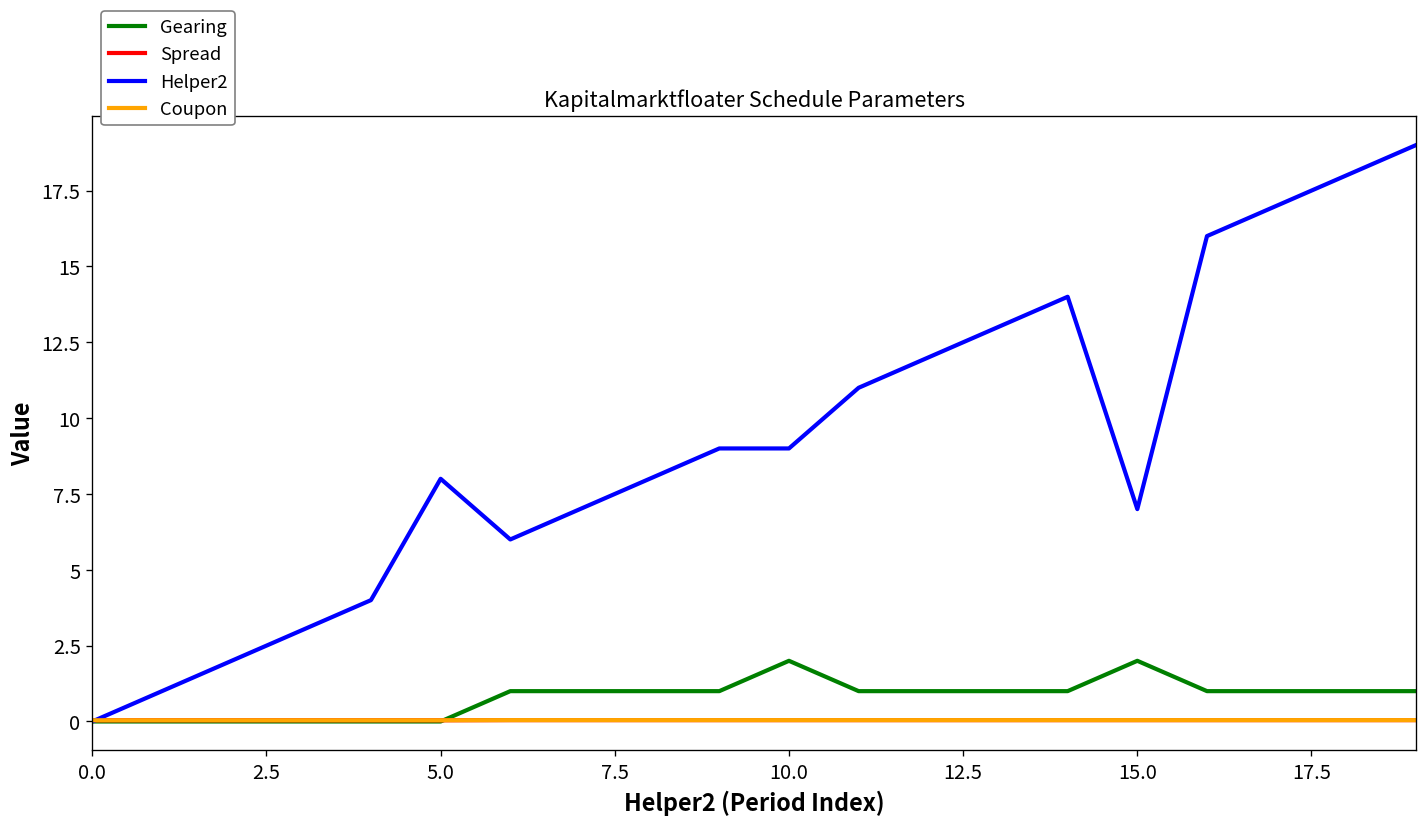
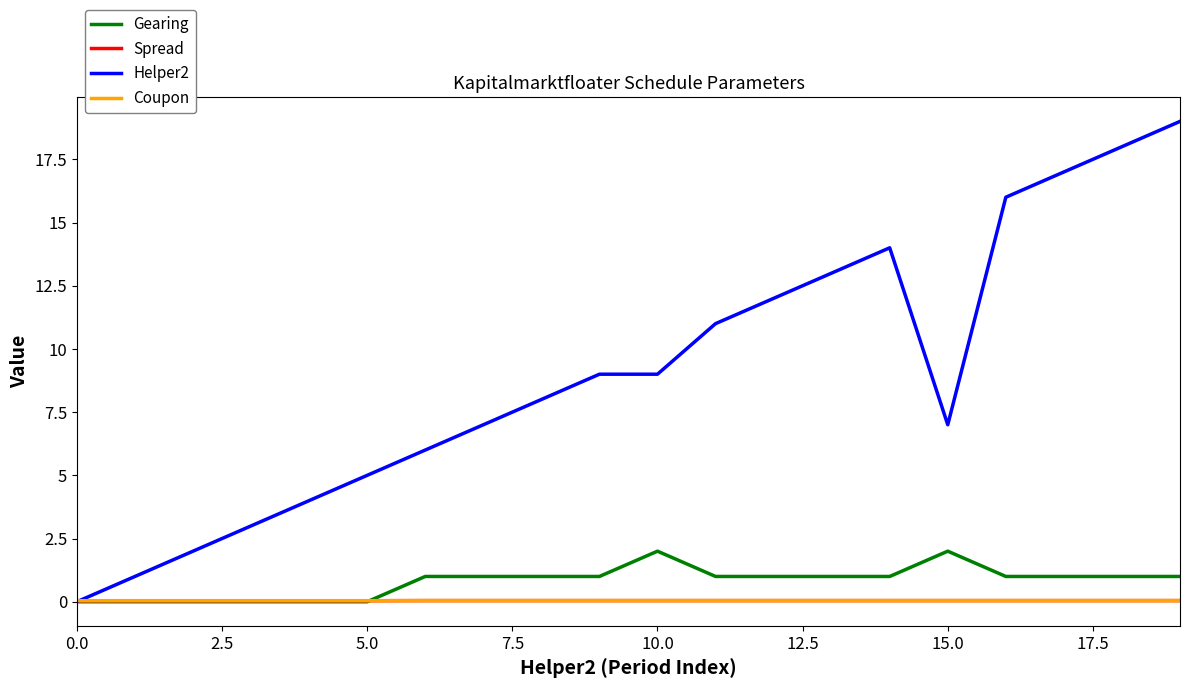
  {
    "Gearing": {
      "10.0": 2,
      "15.0": 2
    },
    "Coupon": {
      "10.0": 0,
      "15.0": 0
    },
    "Helper2": {
-     "5.0": 8,
+     "5.0": 5,
      "10.0": 9,
      "15.0": 7
    }
  }
